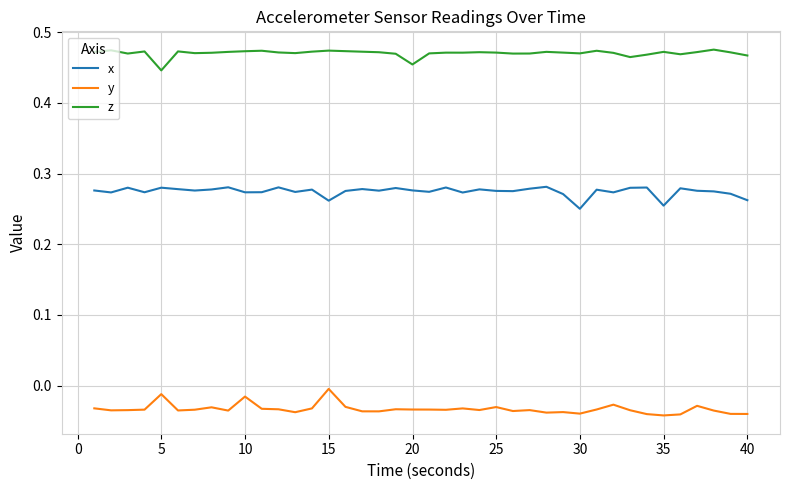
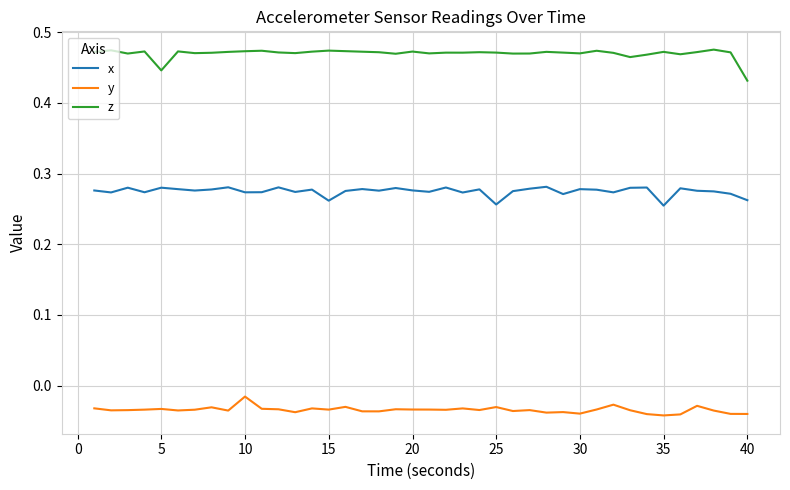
  {
    "x": {
      "5": 0.28,
      "10": 0.27,
      "15": 0.26,
      "20": 0.28,
-     "25": 0.28,
-     "30": 0.25,
+     "25": 0.26,
+     "30": 0.28,
      "35": 0.25,
      "40": 0.26
    },
    "y": {
-     "5": -0.01,
+     "5": -0.03,
      "10": -0.02,
-     "15": 0.00,
+     "15": -0.03,
      "20": -0.03,
      "25": -0.03,
      "30": -0.04,
      "35": -0.04,
      "40": -0.04
    },
    "z": {
      "5": 0.45,
      "10": 0.47,
      "15": 0.47,
-     "20": 0.45,
+     "20": 0.47,
      "25": 0.47,
      "30": 0.47,
      "35": 0.47,
-     "40": 0.47
+     "40": 0.43
    }
  }
